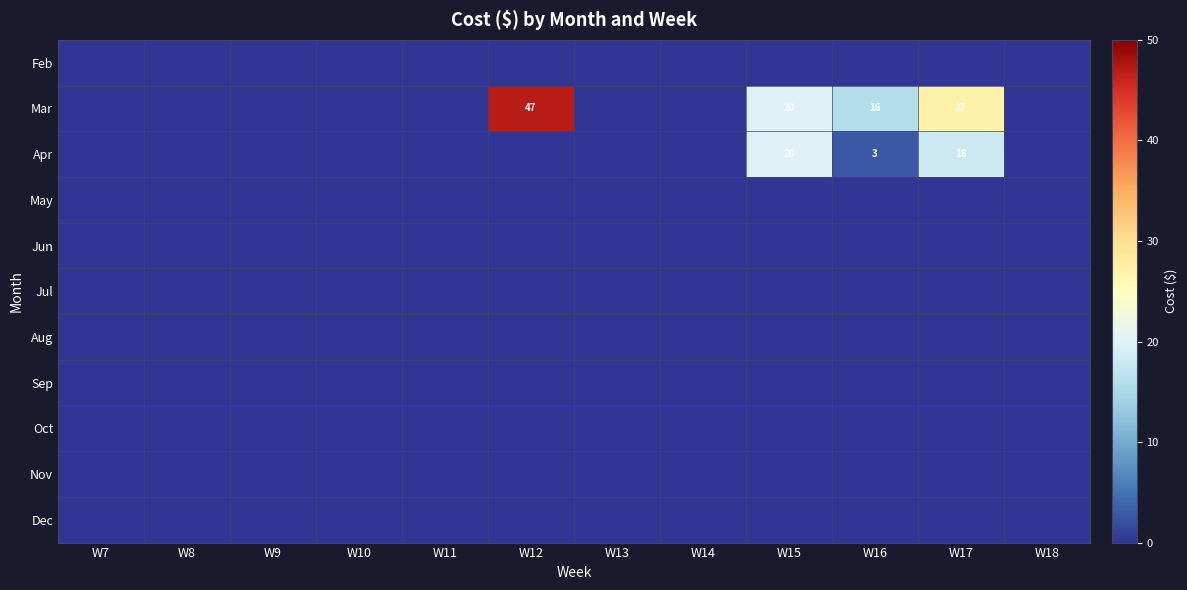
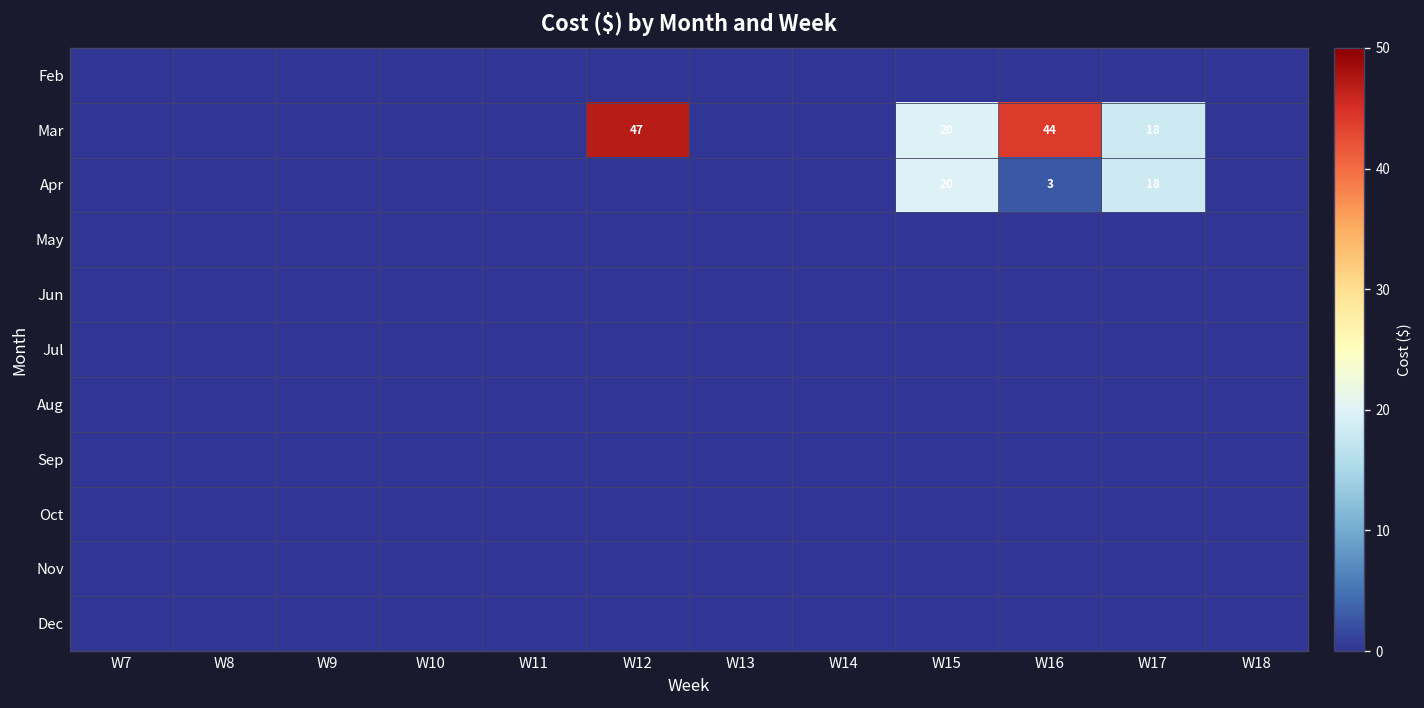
  {
    "Mar": {
      "W12": 47,
-     "W16": 16,
-     "W17": 27
+     "W16": 44,
+     "W17": 18
    },
    "Apr": {
      "W16": 3,
      "W17": 18
    }
  }
